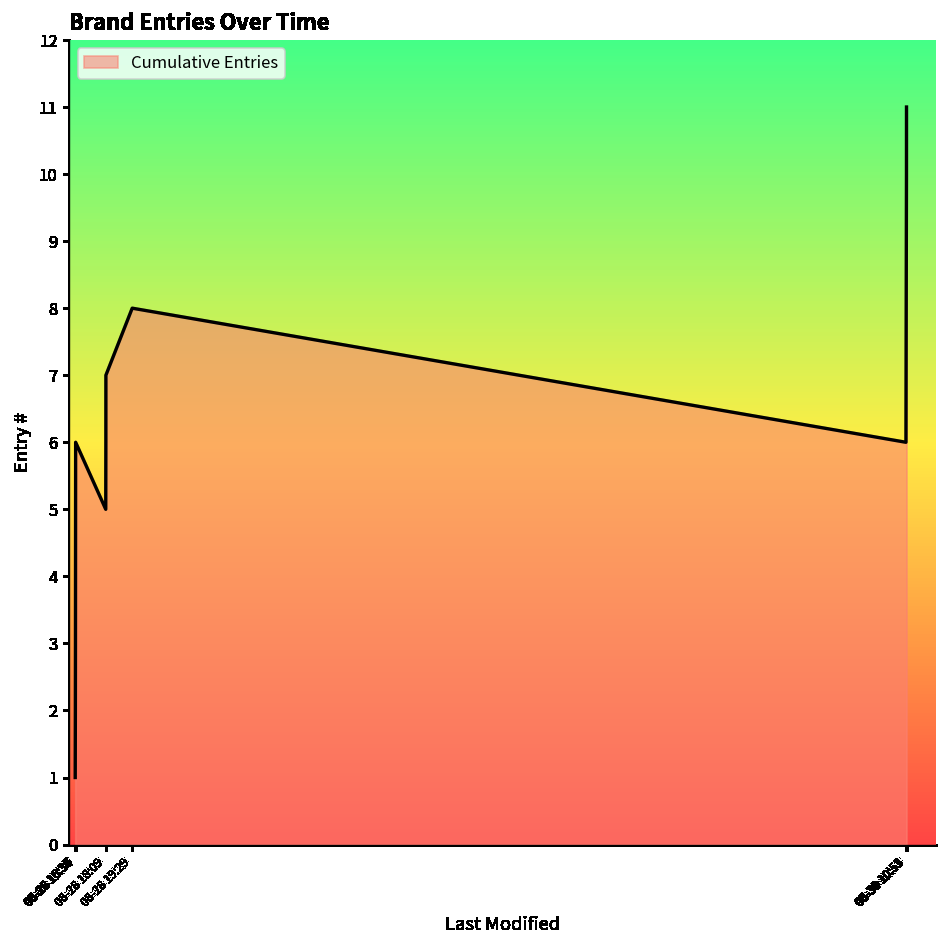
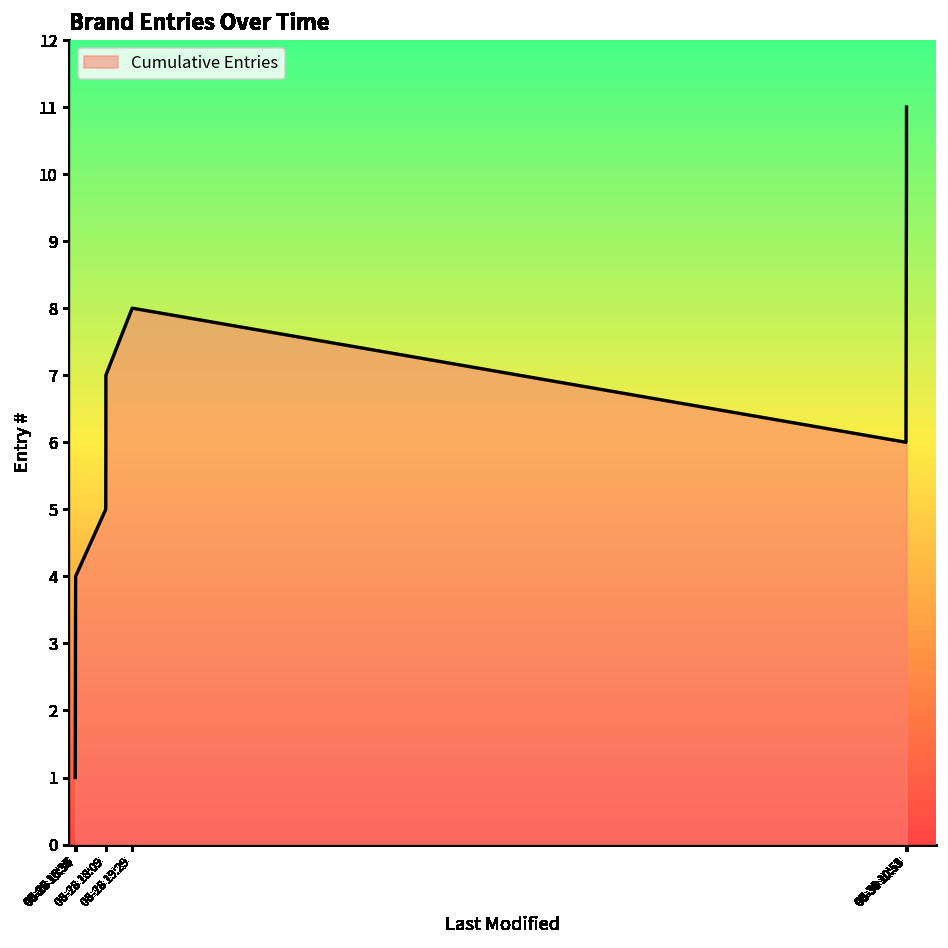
  {
-   "08-28 16:37": 6,
+   "08-28 16:37": 4,
    "08-28 19:29": 8,
    "08-30 10:51": 6
  }
